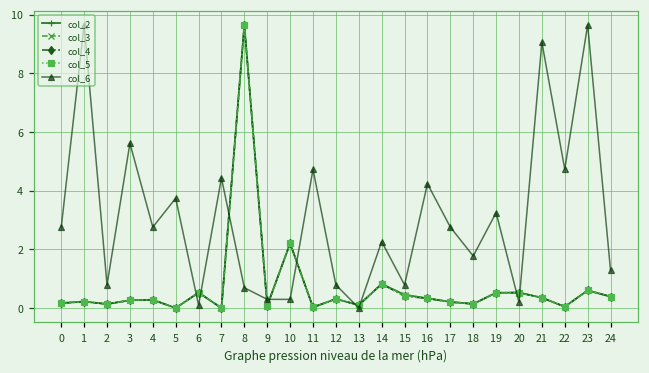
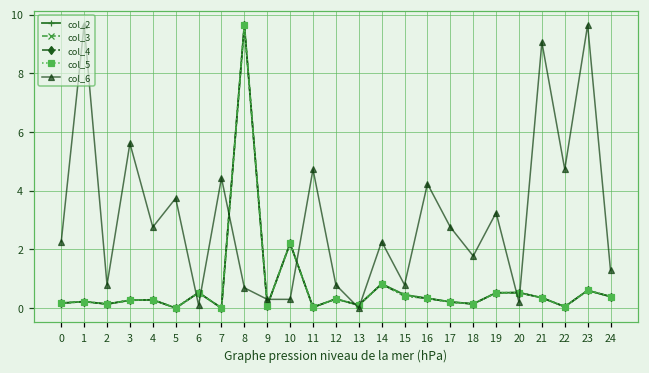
  {
    "col_6": {
-     "0": 2.8,
+     "0": 2.3,
      "2": 0.8,
      "3": 5.6,
      "4": 2.8,
      "5": 3.7,
      "6": 0.1,
      "7": 4.4,
      "8": 0.7,
      "9": 0.3,
      "10": 0.3,
      "11": 4.7,
      "12": 0.8,
      "13": 0.0,
      "14": 2.3,
      "15": 0.8,
      "16": 4.2,
      "17": 2.8,
      "18": 1.8,
      "19": 3.2,
      "20": 0.2,
      "21": 9.1,
      "22": 4.7,
      "23": 9.6,
      "24": 1.3
    }
  }
